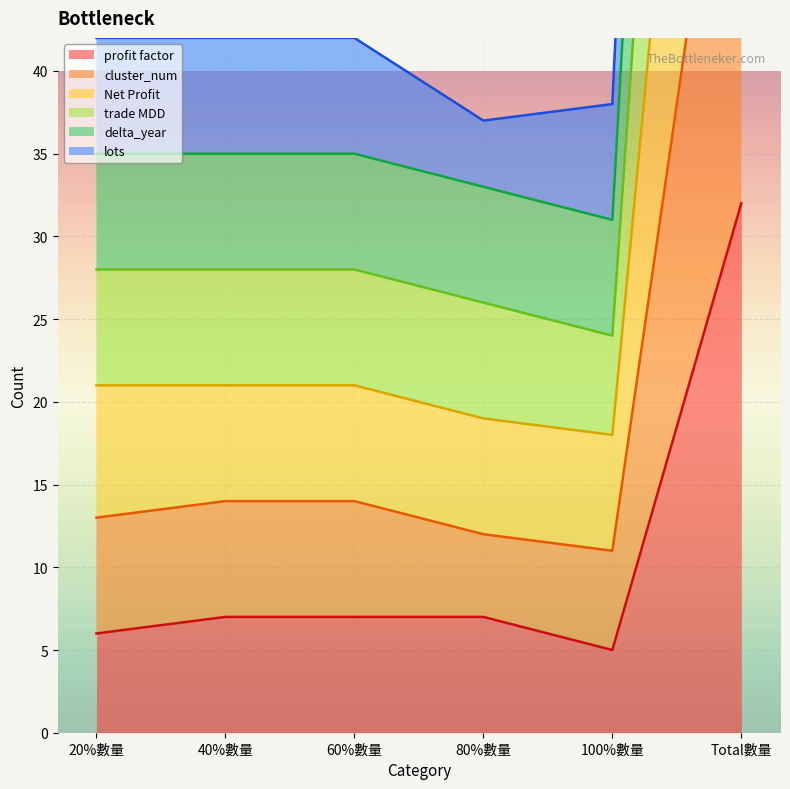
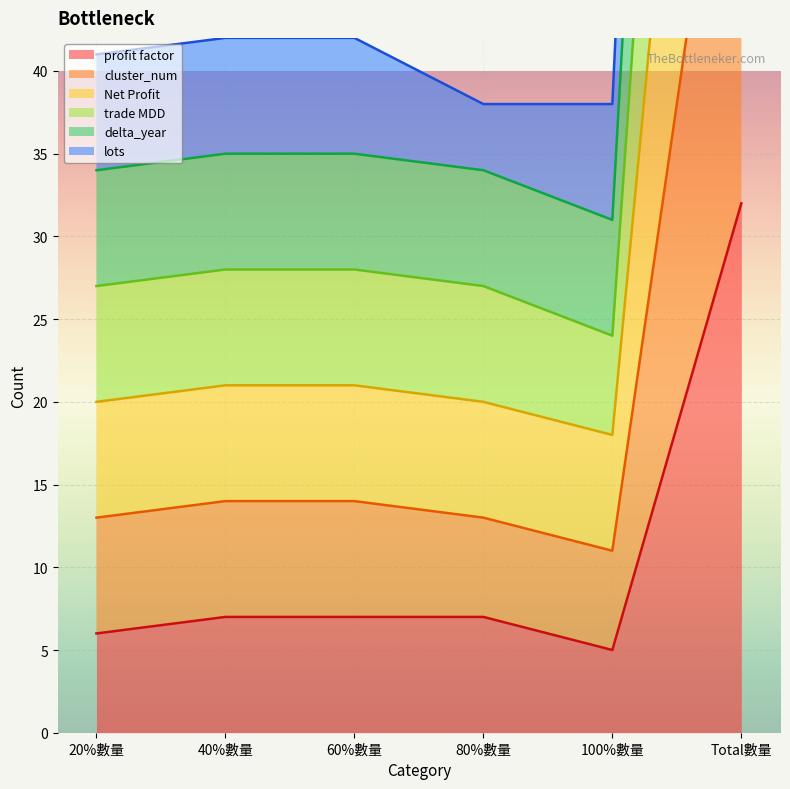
  {
    "profit factor": {
      "20%數量": 6,
      "40%數量": 7,
      "60%數量": 7,
      "80%數量": 7,
      "100%數量": 5,
      "Total數量": 32
    },
    "cluster_num": {
      "20%數量": 7,
      "40%數量": 7,
      "60%數量": 7,
-     "80%數量": 5,
+     "80%數量": 6,
      "100%數量": 6
    },
    "Net Profit": {
-     "20%數量": 8,
+     "20%數量": 7,
      "40%數量": 7,
      "60%數量": 7,
      "80%數量": 7,
      "100%數量": 7
    },
    "trade MDD": {
      "20%數量": 7,
      "40%數量": 7,
      "60%數量": 7,
      "80%數量": 7,
      "100%數量": 6
    },
    "delta_year": {
      "40%數量": 7,
      "60%數量": 7,
      "80%數量": 7,
      "100%數量": 7
    },
    "lots": {
      "40%數量": 7,
      "60%數量": 7,
      "80%數量": 4,
      "100%數量": 7
    }
  }
